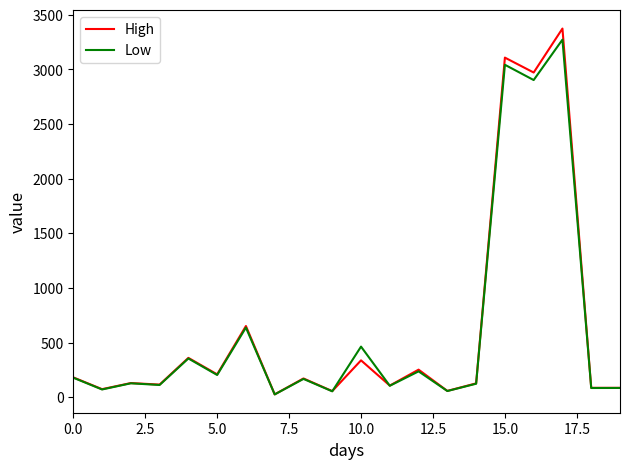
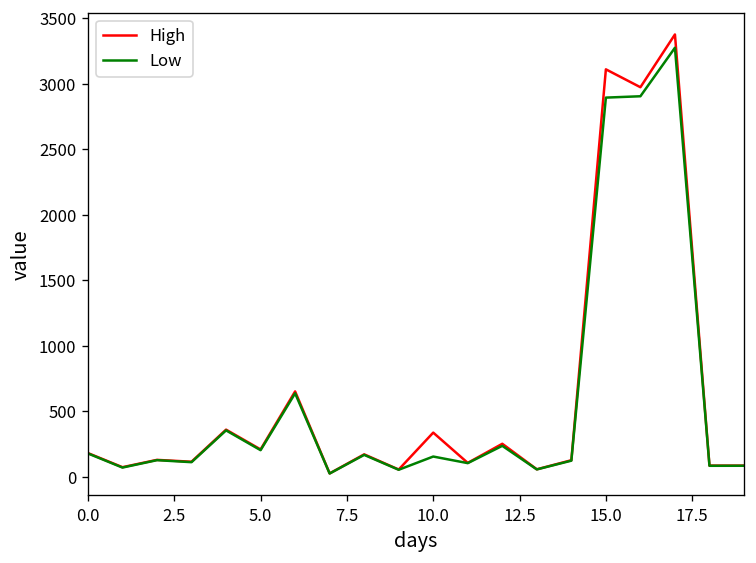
  {
    "High": {
      "10.0": 340,
      "15.0": 3110
    },
    "Low": {
-     "10.0": 460,
-     "15.0": 3040
+     "10.0": 150,
+     "15.0": 2890
    }
  }
